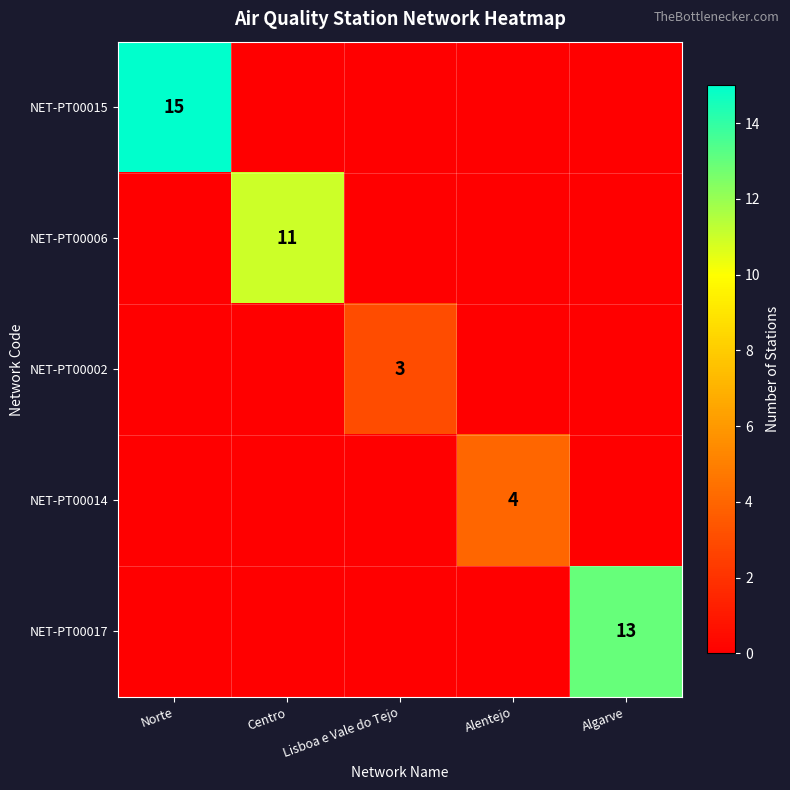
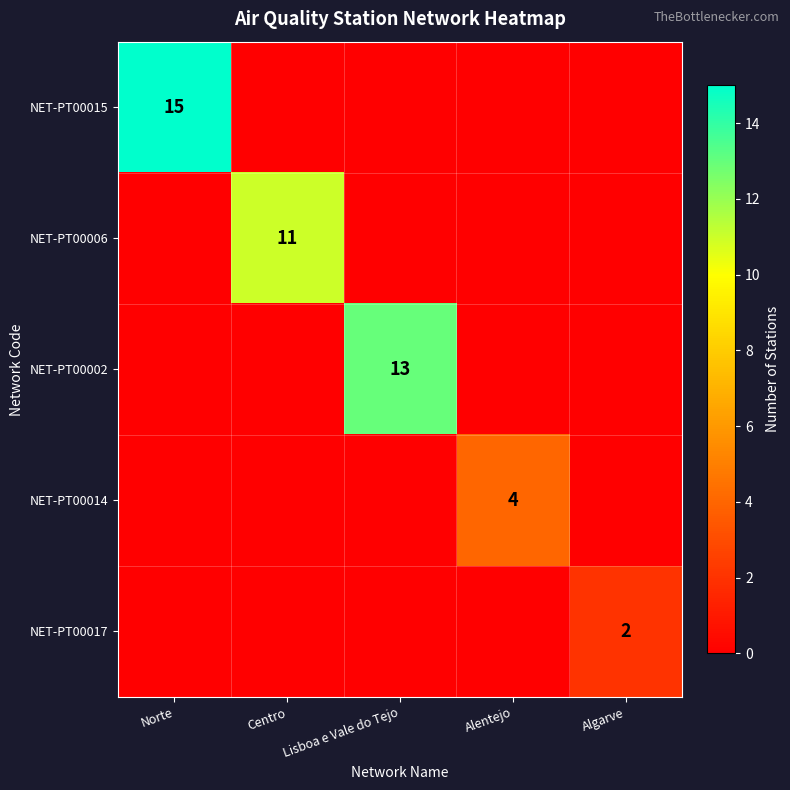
  {
    "NET-PT00015": {
      "Norte": 15
    },
    "NET-PT00006": {
      "Centro": 11
    },
    "NET-PT00002": {
-     "Lisboa e Vale do Tejo": 3
+     "Lisboa e Vale do Tejo": 13
    },
    "NET-PT00014": {
      "Alentejo": 4
    },
    "NET-PT00017": {
-     "Algarve": 13
+     "Algarve": 2
    }
  }
